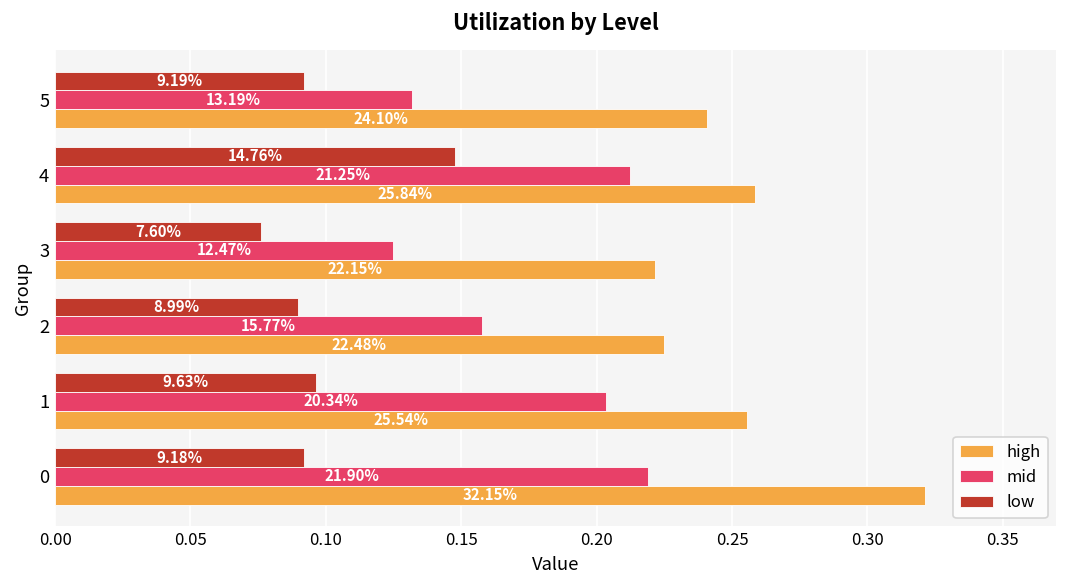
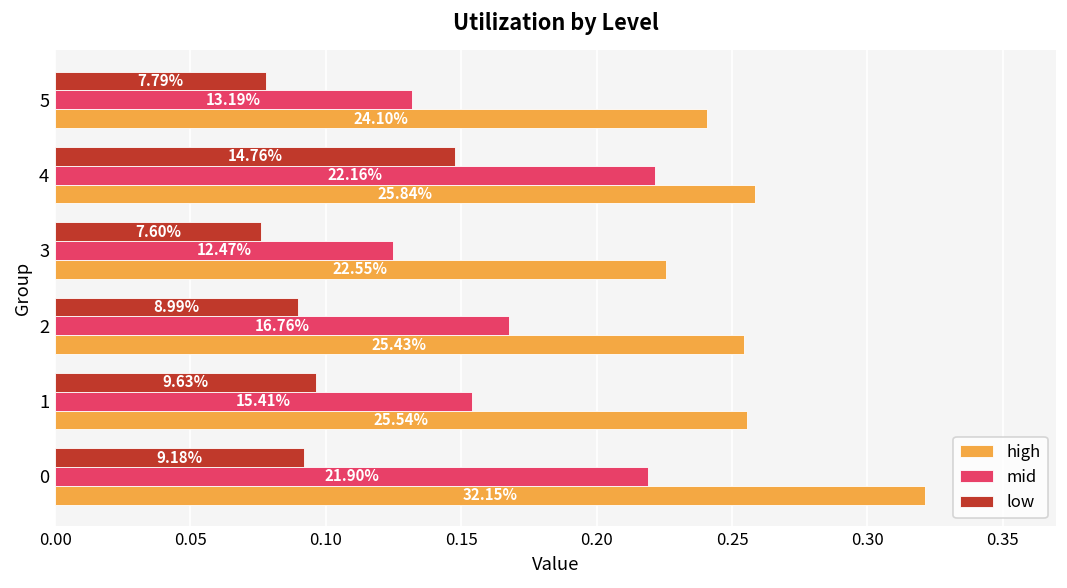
  {
    "high": {
      "5": "24.10%",
      "4": "25.84%",
-     "3": "22.15%",
-     "2": "22.48%",
+     "3": "22.55%",
+     "2": "25.43%",
      "1": "25.54%",
      "0": "32.15%"
    },
    "mid": {
      "5": "13.19%",
-     "4": "21.25%",
+     "4": "22.16%",
      "3": "12.47%",
-     "2": "15.77%",
-     "1": "20.34%",
+     "2": "16.76%",
+     "1": "15.41%",
      "0": "21.90%"
    },
    "low": {
-     "5": "9.19%",
+     "5": "7.79%",
      "4": "14.76%",
      "3": "7.60%",
      "2": "8.99%",
      "1": "9.63%",
      "0": "9.18%"
    }
  }
